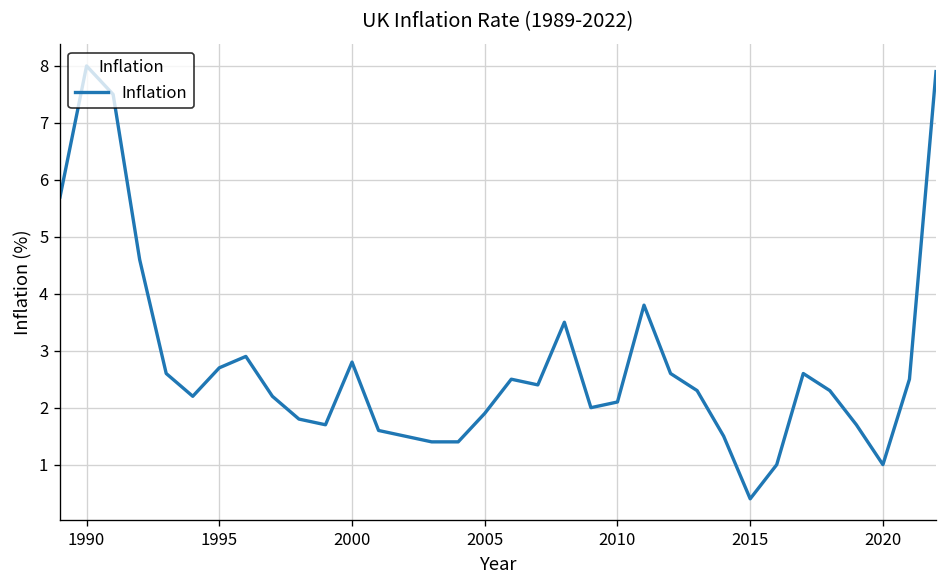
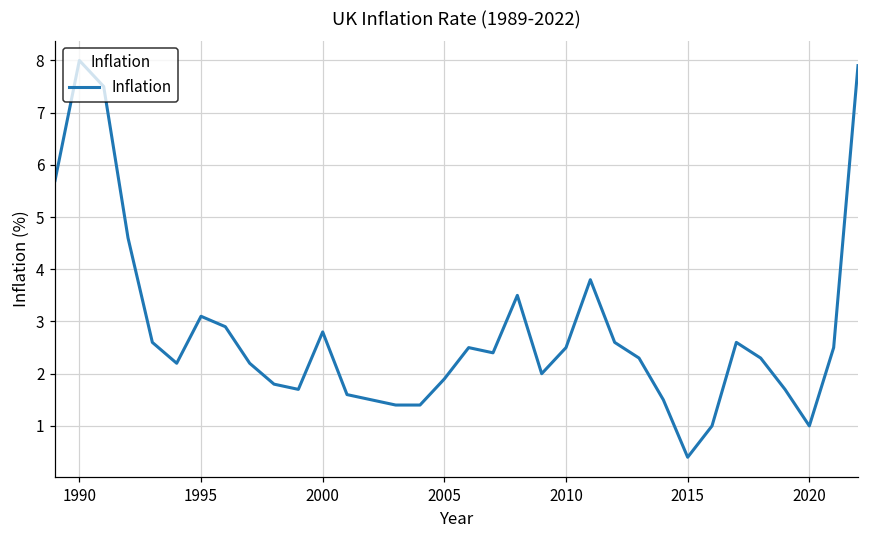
  {
-   "1995": 2.7,
+   "1995": 3.1,
    "2000": 2.8,
    "2005": 1.9,
-   "2010": 2.1,
+   "2010": 2.5,
    "2015": 0.4,
    "2020": 1.0
  }
